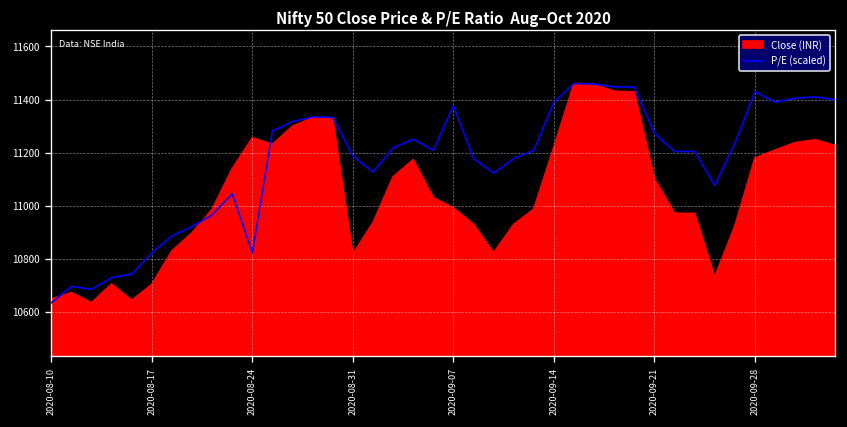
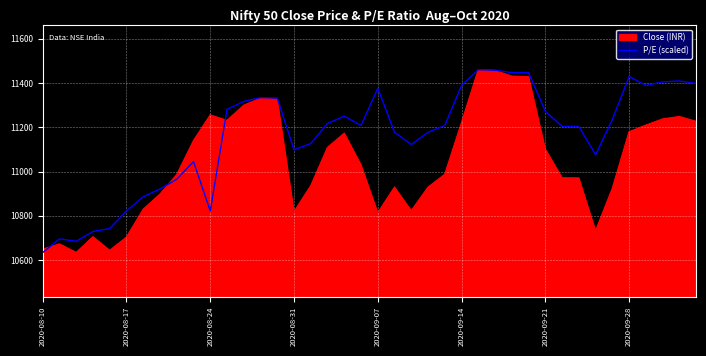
  {
    "Close (INR)": {
      "2020-08-10": 10650,
      "2020-08-17": 10700,
      "2020-08-24": 11260,
      "2020-08-31": 10820,
-     "2020-09-07": 10990,
+     "2020-09-07": 10810,
      "2020-09-14": 11220,
      "2020-09-21": 11100,
      "2020-09-28": 11180
    },
    "P/E (scaled)": {
      "2020-08-10": 10630,
      "2020-08-17": 10820,
      "2020-08-24": 10820,
-     "2020-08-31": 11190,
+     "2020-08-31": 11100,
      "2020-09-07": 11380,
      "2020-09-14": 11390,
      "2020-09-21": 11270,
      "2020-09-28": 11430
    }
  }
